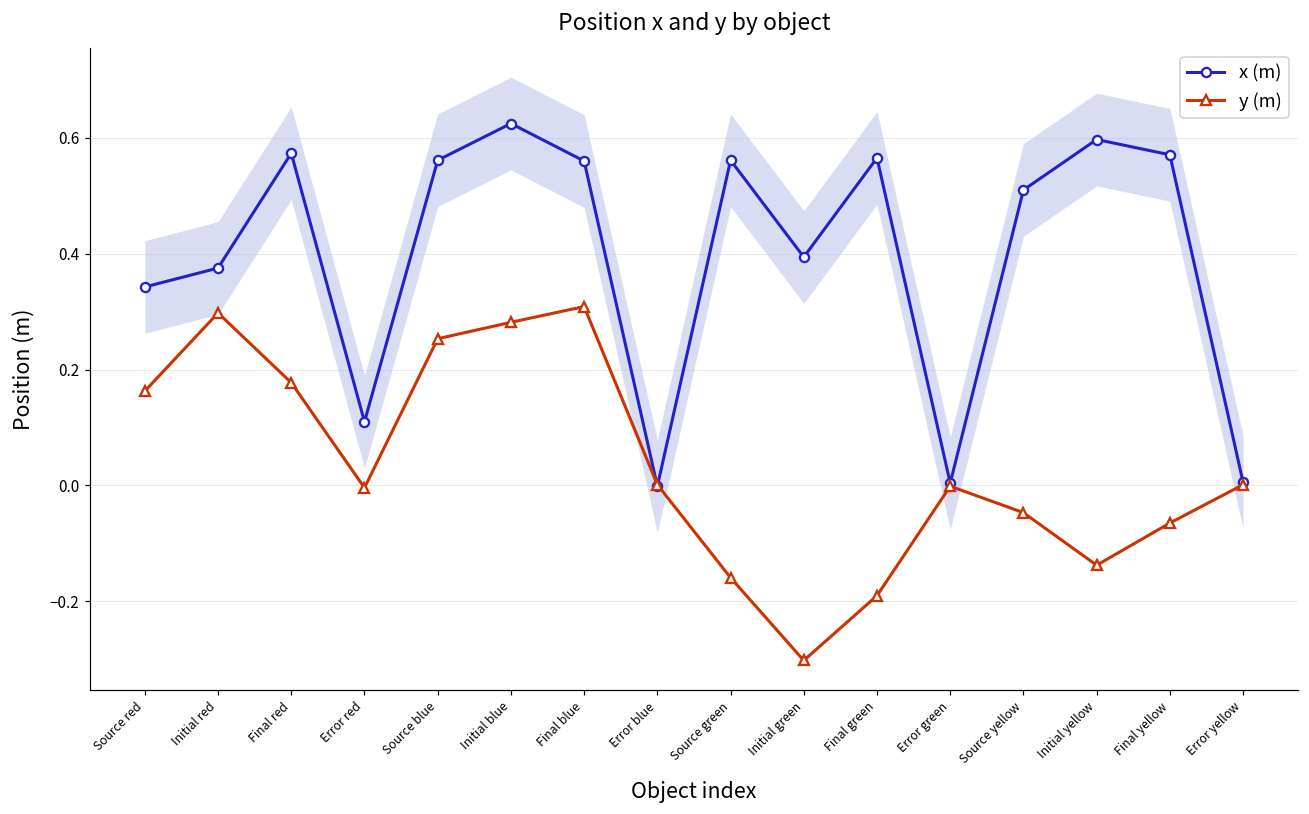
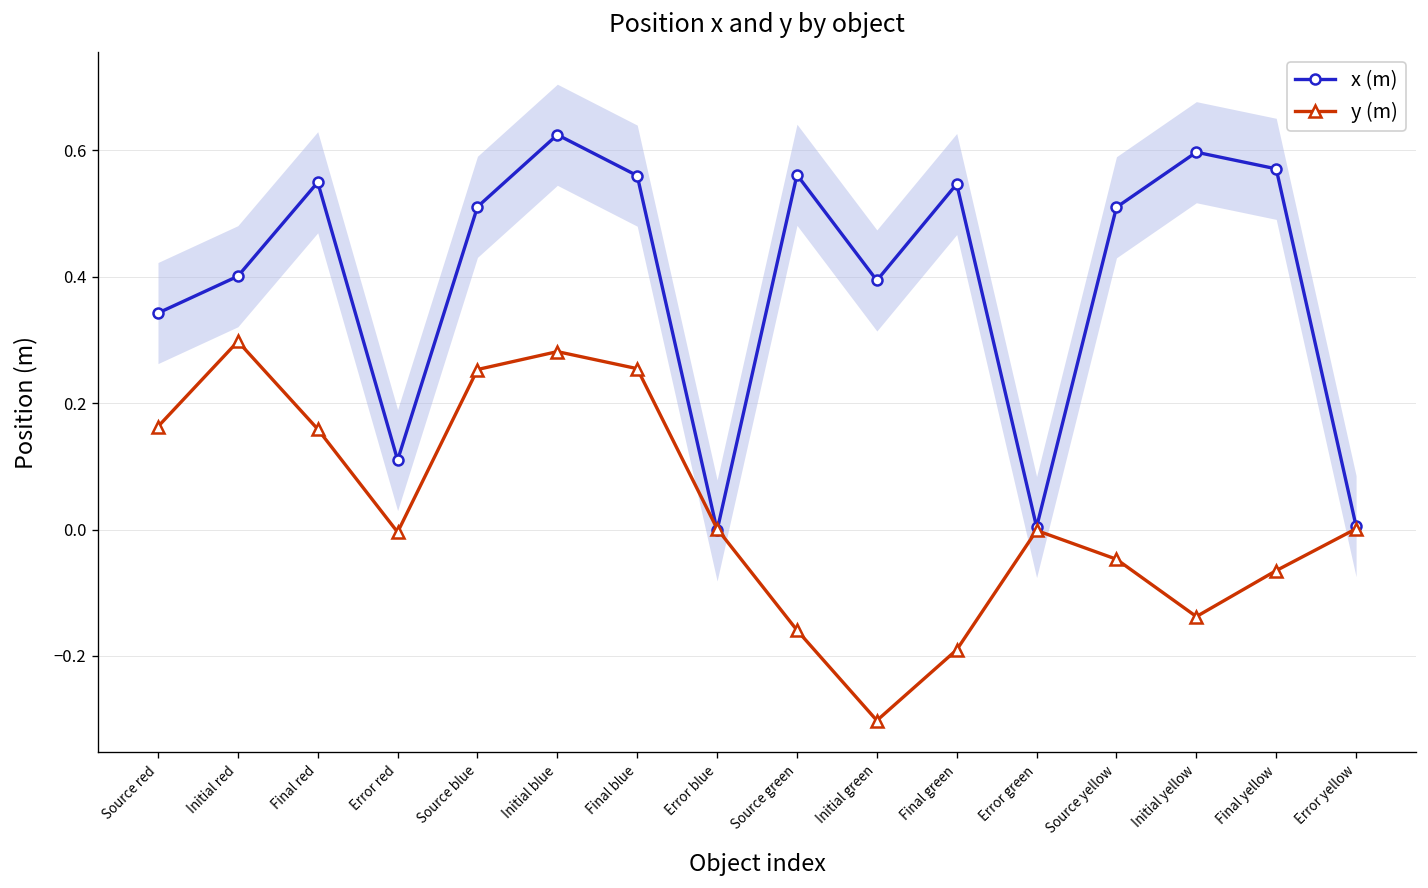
  {
    "x (m)": {
      "Source red": 0.34,
-     "Initial red": 0.38,
-     "Final red": 0.57,
+     "Initial red": 0.40,
+     "Final red": 0.55,
      "Error red": 0.11,
-     "Source blue": 0.56,
+     "Source blue": 0.51,
      "Initial blue": 0.62,
      "Final blue": 0.56,
      "Source green": 0.56,
      "Initial green": 0.39,
-     "Final green": 0.57,
+     "Final green": 0.55,
      "Error green": 0.00,
      "Source yellow": 0.51,
      "Initial yellow": 0.60,
      "Final yellow": 0.57
    },
    "y (m)": {
      "Source red": 0.16,
      "Initial red": 0.30,
-     "Final red": 0.18,
+     "Final red": 0.16,
      "Error red": 0.00,
      "Source blue": 0.25,
      "Initial blue": 0.28,
-     "Final blue": 0.31,
+     "Final blue": 0.25,
      "Source green": -0.16,
      "Initial green": -0.30,
      "Final green": -0.19,
      "Error green": 0.00,
      "Source yellow": -0.05,
      "Initial yellow": -0.14,
      "Final yellow": -0.06
    }
  }
